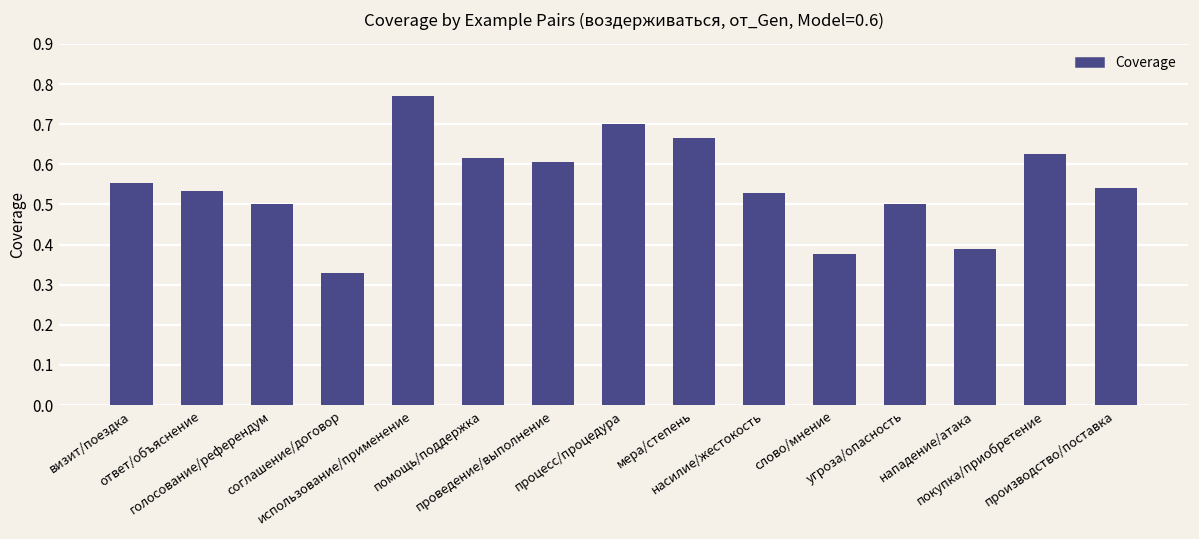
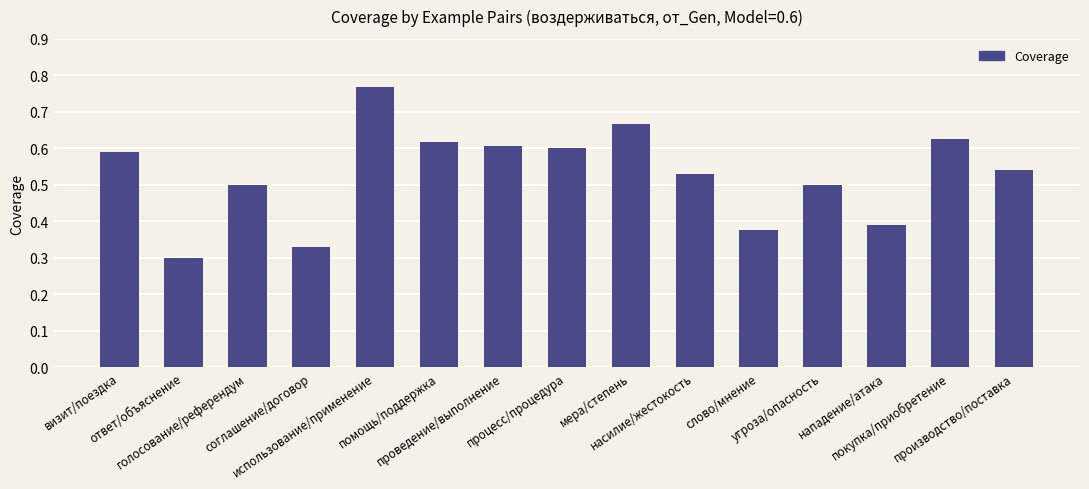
  {
-   "визит/поездка": 0.55,
-   "ответ/объяснение": 0.53,
+   "визит/поездка": 0.59,
+   "ответ/объяснение": 0.30,
    "голосование/референдум": 0.50,
    "соглашение/договор": 0.33,
    "использование/применение": 0.77,
    "помощь/поддержка": 0.62,
    "проведение/выполнение": 0.61,
-   "процесс/процедура": 0.7,
+   "процесс/процедура": 0.6,
    "мера/степень": 0.67,
    "насилие/жестокость": 0.53,
    "слово/мнение": 0.38,
    "угроза/опасность": 0.50,
    "нападение/атака": 0.39,
    "покупка/приобретение": 0.63,
    "производство/поставка": 0.54
  }
